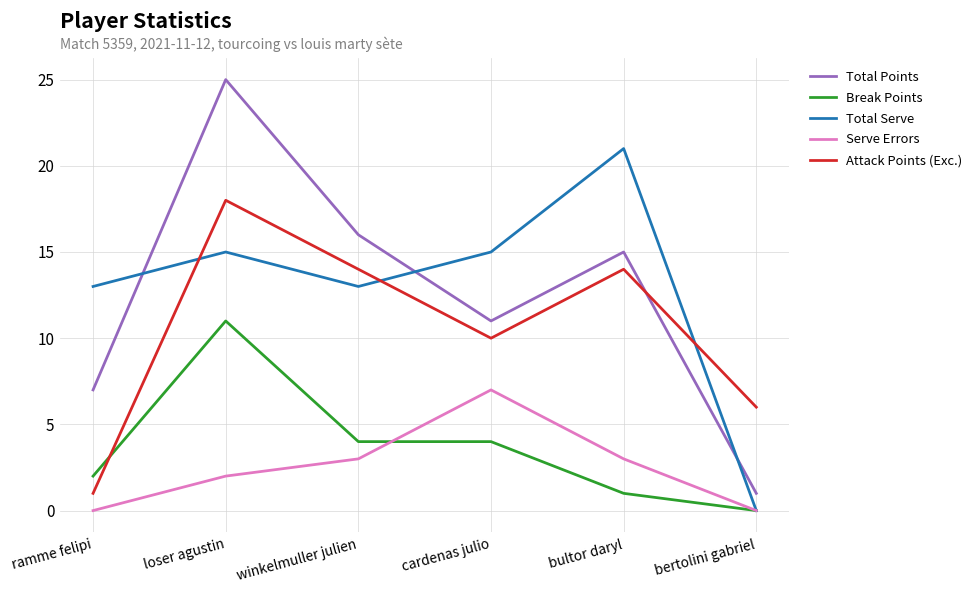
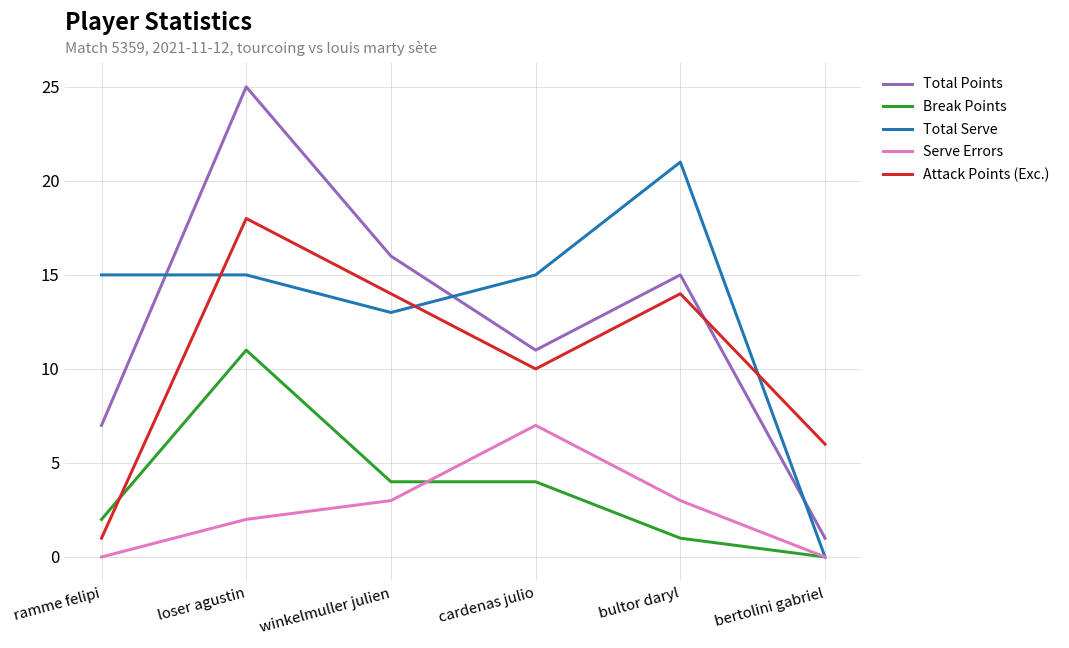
  {
    "Total Points": {
      "ramme felipi": 7,
      "loser agustin": 25,
      "winkelmuller julien": 16,
      "cardenas julio": 11,
      "bultor daryl": 15,
      "bertolini gabriel": 1
    },
    "Break Points": {
      "ramme felipi": 2,
      "loser agustin": 11,
      "winkelmuller julien": 4,
      "cardenas julio": 4,
      "bultor daryl": 1
    },
    "Total Serve": {
-     "ramme felipi": 13,
+     "ramme felipi": 15,
      "loser agustin": 15,
      "winkelmuller julien": 13,
      "cardenas julio": 15,
      "bultor daryl": 21
    },
    "Serve Errors": {
      "ramme felipi": 0,
      "loser agustin": 2,
      "winkelmuller julien": 3,
      "cardenas julio": 7,
      "bultor daryl": 3
    },
    "Attack Points (Exc.)": {
      "ramme felipi": 1,
      "loser agustin": 18,
      "winkelmuller julien": 14,
      "cardenas julio": 10,
      "bultor daryl": 14,
      "bertolini gabriel": 6
    }
  }
